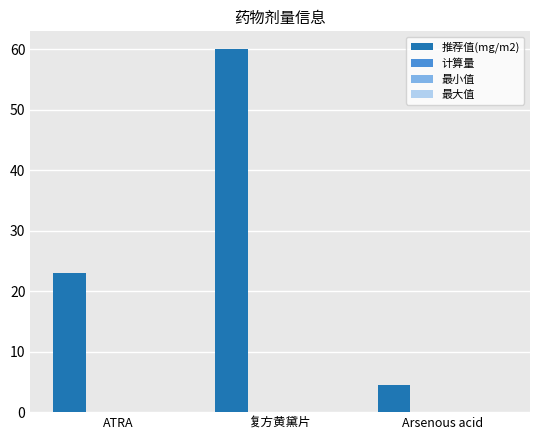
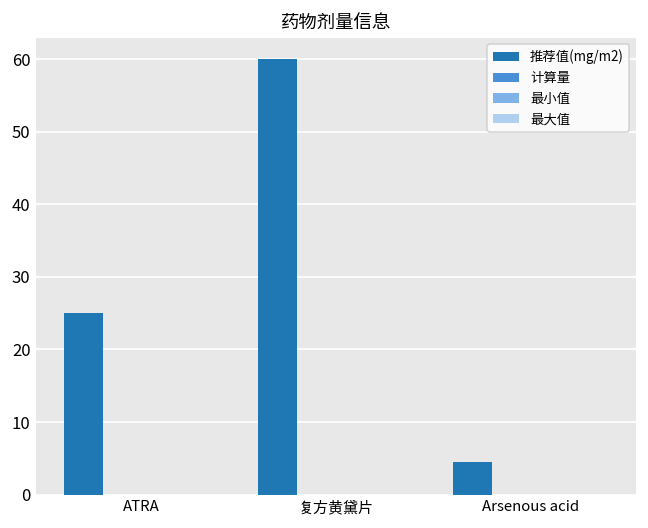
  {
    "推荐值(mg/m2)": {
-     "ATRA": 23,
+     "ATRA": 25,
      "复方黄黛片": 60,
      "Arsenous acid": 5
    },
    "计算量": {
      "ATRA": 0,
      "复方黄黛片": 0,
      "Arsenous acid": 0
    }
  }
